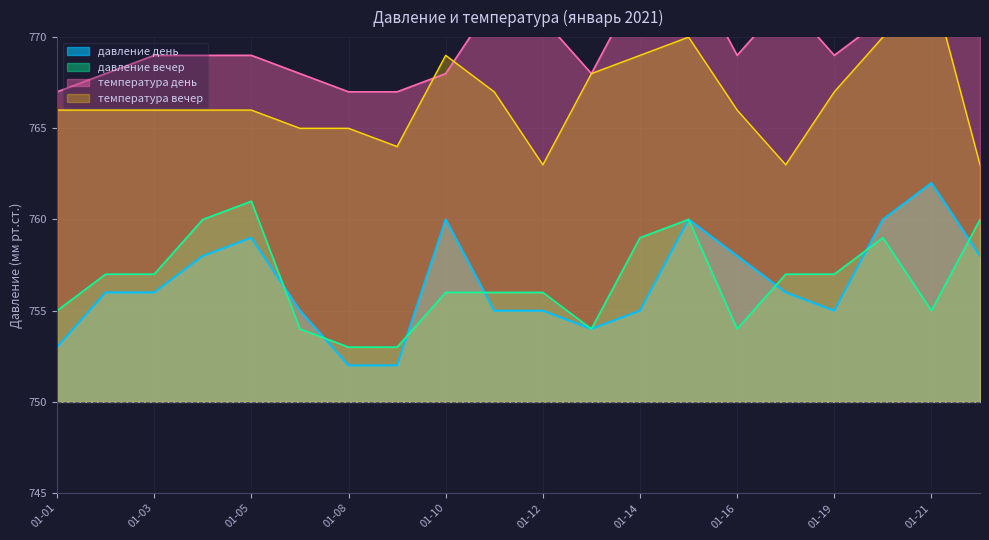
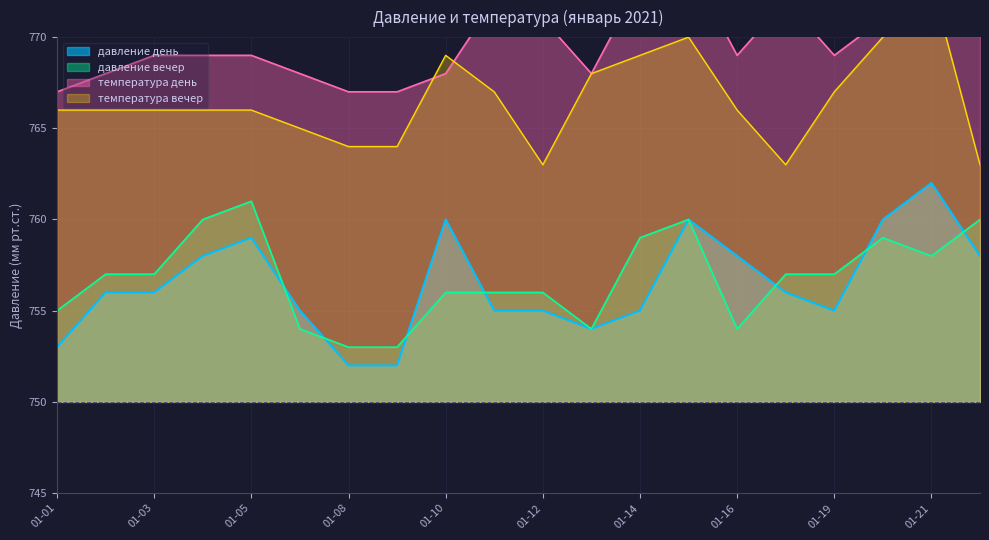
  {
    "давление день": {
      "01-01": 753.0,
      "01-03": 756.0,
      "01-05": 759.0,
      "01-08": 752.0,
      "01-10": 760.0,
      "01-12": 755.0,
      "01-14": 755.0,
      "01-16": 758.0,
      "01-19": 755.0,
      "01-21": 762.0
    },
    "давление вечер": {
      "01-01": 755,
      "01-03": 757,
      "01-05": 761,
      "01-08": 753,
      "01-10": 756,
      "01-12": 756,
      "01-14": 759,
      "01-16": 754,
      "01-19": 757,
-     "01-21": 755
+     "01-21": 758
    },
    "температура день": {
      "01-01": 767.0,
      "01-05": 769.0,
      "01-08": 767.0,
      "01-10": 768.0,
      "01-16": 769.0,
      "01-19": 769.0
    },
    "температура вечер": {
      "01-01": 766.0,
      "01-03": 766.0,
      "01-05": 766.0,
-     "01-08": 765.0,
+     "01-08": 764.0,
      "01-10": 769.0,
      "01-12": 763.0,
      "01-14": 769.0,
      "01-16": 766.0,
      "01-19": 767.0
    }
  }
